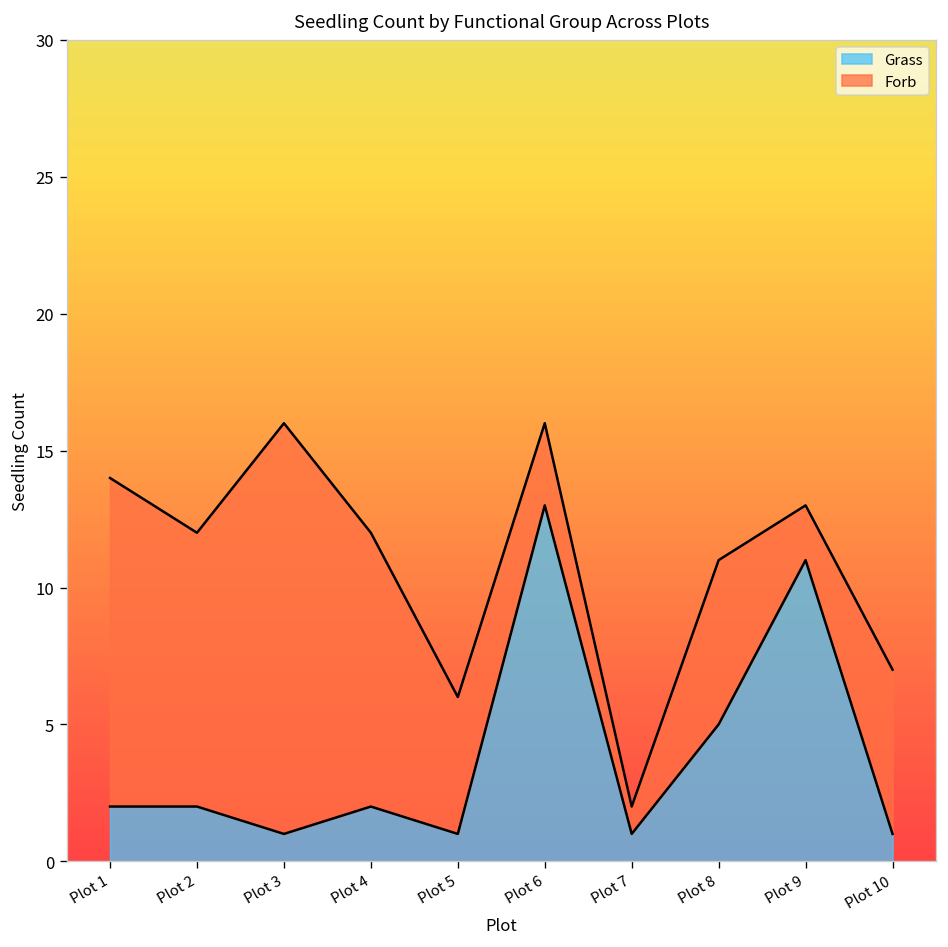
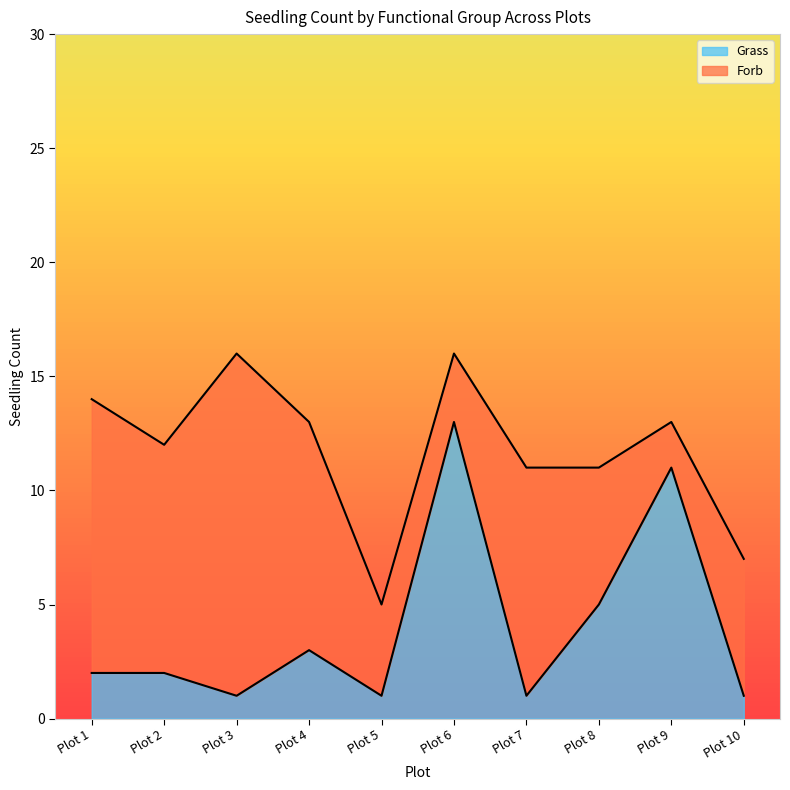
  {
    "Grass": {
      "Plot 1": 2,
      "Plot 2": 2,
      "Plot 3": 1,
-     "Plot 4": 2,
+     "Plot 4": 3,
      "Plot 5": 1,
      "Plot 6": 13,
      "Plot 7": 1,
      "Plot 8": 5,
      "Plot 9": 11,
      "Plot 10": 1
    },
    "Forb": {
      "Plot 1": 12,
      "Plot 2": 10,
      "Plot 3": 15,
      "Plot 4": 10,
-     "Plot 5": 5,
+     "Plot 5": 4,
      "Plot 6": 3,
-     "Plot 7": 1,
+     "Plot 7": 10,
      "Plot 8": 6,
      "Plot 9": 2,
      "Plot 10": 6
    }
  }
